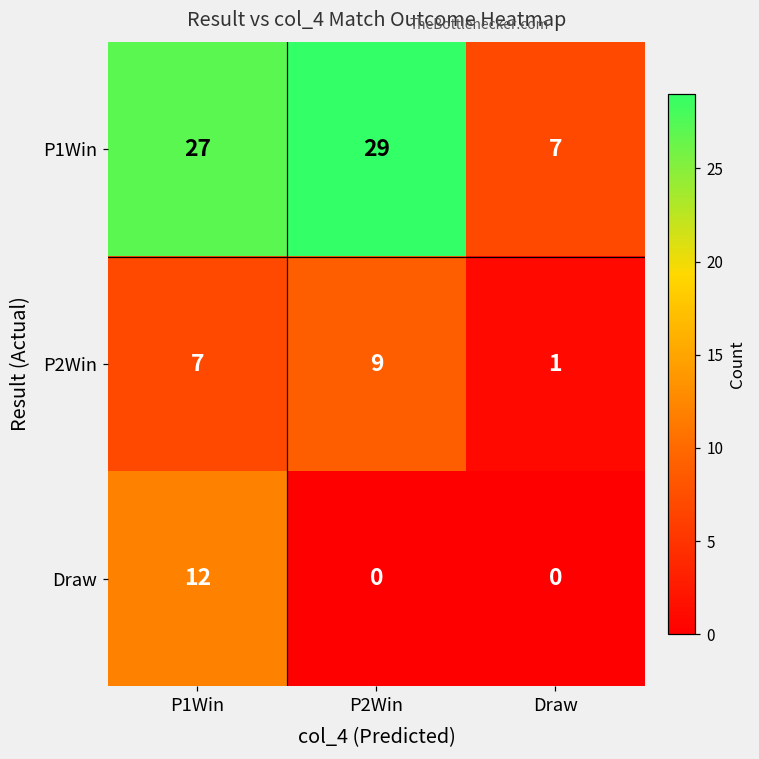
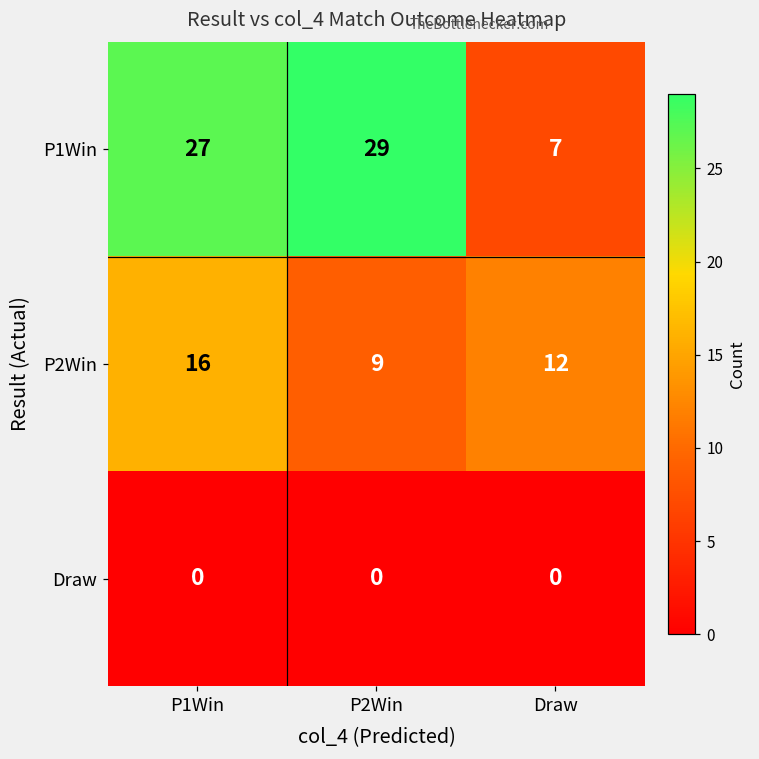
  {
    "P1Win": {
      "P1Win": 27,
      "P2Win": 29,
      "Draw": 7
    },
    "P2Win": {
-     "P1Win": 7,
+     "P1Win": 16,
      "P2Win": 9,
-     "Draw": 1
+     "Draw": 12
    },
    "Draw": {
-     "P1Win": 12,
+     "P1Win": 0,
      "P2Win": 0,
      "Draw": 0
    }
  }
